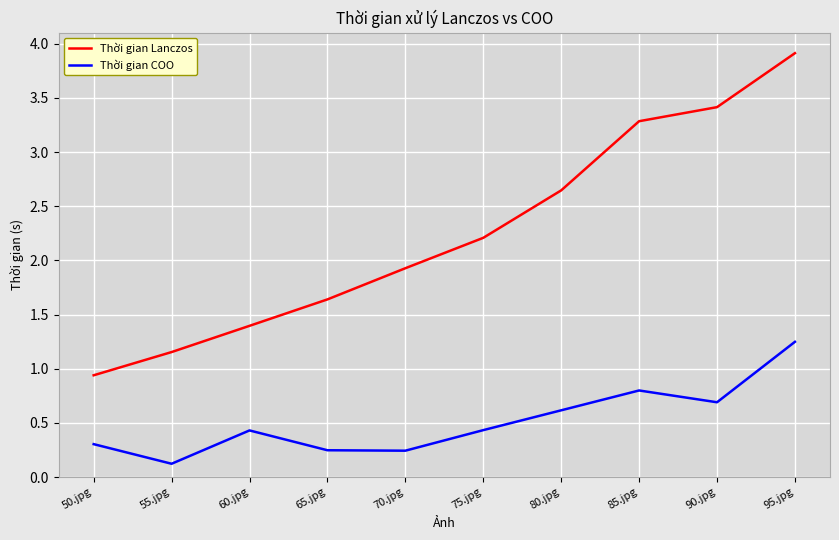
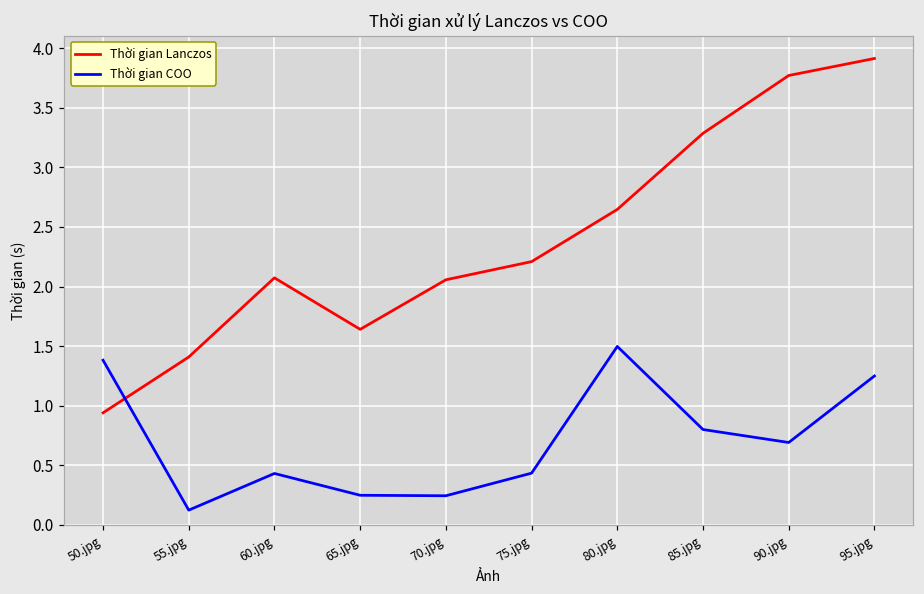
  {
    "Thời gian Lanczos": {
      "50.jpg": 0.94,
-     "55.jpg": 1.15,
-     "60.jpg": 1.40,
+     "55.jpg": 1.41,
+     "60.jpg": 2.07,
      "65.jpg": 1.64,
-     "70.jpg": 1.93,
+     "70.jpg": 2.06,
      "75.jpg": 2.21,
      "80.jpg": 2.65,
      "85.jpg": 3.29,
-     "90.jpg": 3.42,
+     "90.jpg": 3.77,
      "95.jpg": 3.91
    },
    "Thời gian COO": {
-     "50.jpg": 0.30,
+     "50.jpg": 1.38,
      "55.jpg": 0.12,
      "60.jpg": 0.43,
      "65.jpg": 0.25,
      "70.jpg": 0.24,
      "75.jpg": 0.43,
-     "80.jpg": 0.62,
+     "80.jpg": 1.50,
      "85.jpg": 0.80,
      "90.jpg": 0.69,
      "95.jpg": 1.25
    }
  }
